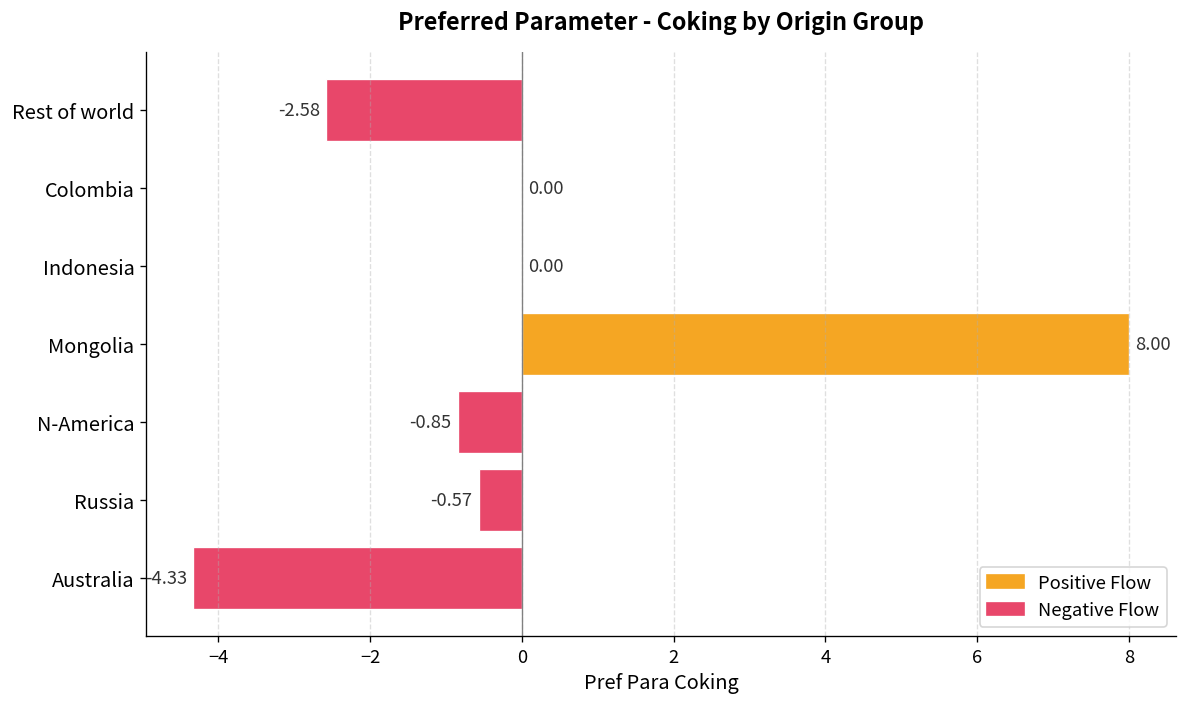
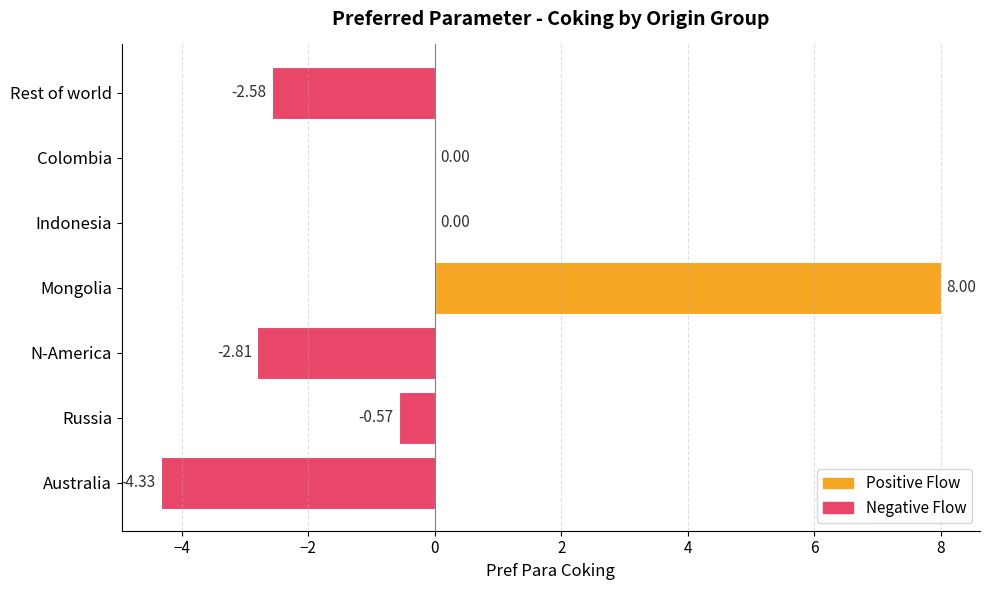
  {
    "Rest of world": -2.58,
    "Colombia": 0.00,
    "Indonesia": 0.00,
    "Mongolia": 8.00,
-   "N-America": -0.85,
+   "N-America": -2.81,
    "Russia": -0.57,
    "Australia": -4.33
  }
